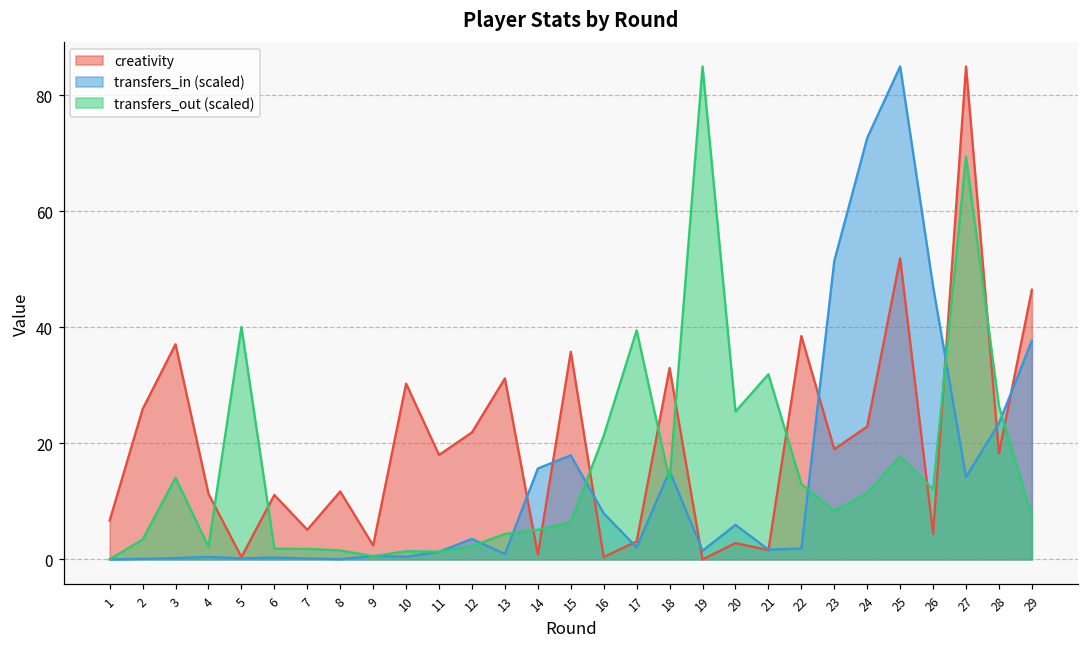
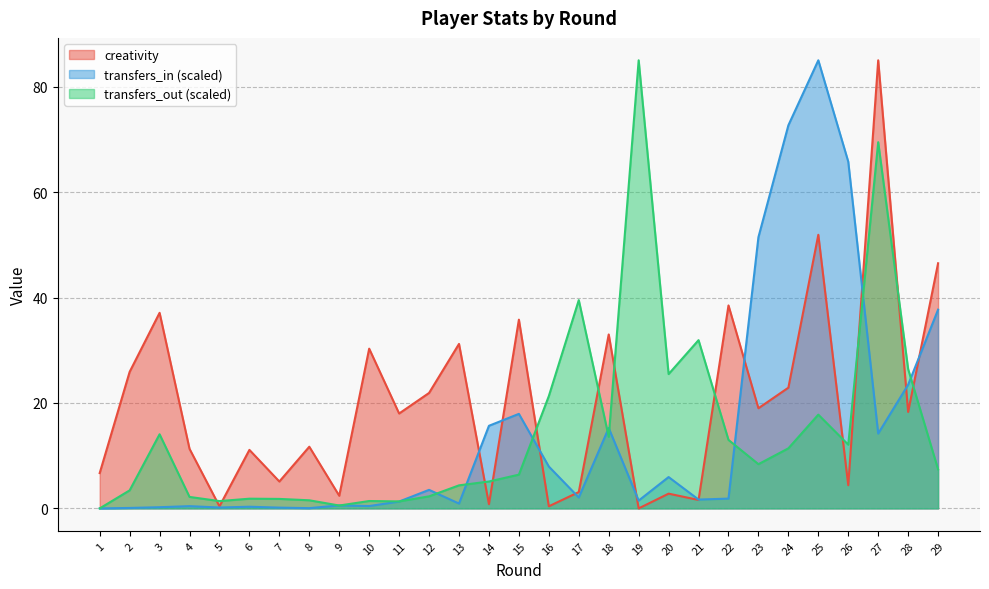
  {
    "creativity": {
      "1": 7,
      "2": 26,
      "3": 37,
      "4": 11,
      "6": 11,
      "7": 5,
      "8": 12,
      "9": 2,
      "10": 30,
      "11": 18,
      "12": 22,
      "13": 31,
      "14": 1,
      "15": 36,
      "16": 0,
      "17": 3,
      "18": 33,
      "19": 0,
      "20": 3,
      "22": 39,
      "23": 19,
      "24": 23,
      "25": 52,
      "26": 4,
      "27": 85,
      "28": 18,
      "29": 47
    },
    "transfers_in (scaled)": {
      "2": 0,
      "3": 0,
      "4": 0,
      "6": 0,
      "7": 0,
      "8": 0,
      "10": 0,
      "12": 4,
      "13": 1,
      "14": 16,
      "15": 18,
      "16": 8,
      "17": 2,
      "18": 15,
      "19": 1,
      "20": 6,
      "22": 2,
      "23": 51,
      "24": 73,
      "25": 85,
-     "26": 47,
+     "26": 66,
      "27": 14,
      "28": 23,
      "29": 38
    },
    "transfers_out (scaled)": {
      "2": 3,
      "3": 14,
      "4": 2,
-     "5": 40,
+     "5": 1,
      "6": 2,
      "7": 2,
      "8": 2,
      "10": 1,
      "12": 2,
      "13": 4,
      "14": 5,
      "15": 6,
      "16": 21,
      "17": 40,
      "18": 14,
      "19": 85,
      "20": 25,
      "21": 32,
      "22": 13,
      "23": 8,
      "24": 11,
      "25": 18,
      "26": 12,
      "27": 69,
      "28": 26,
      "29": 7
    }
  }
